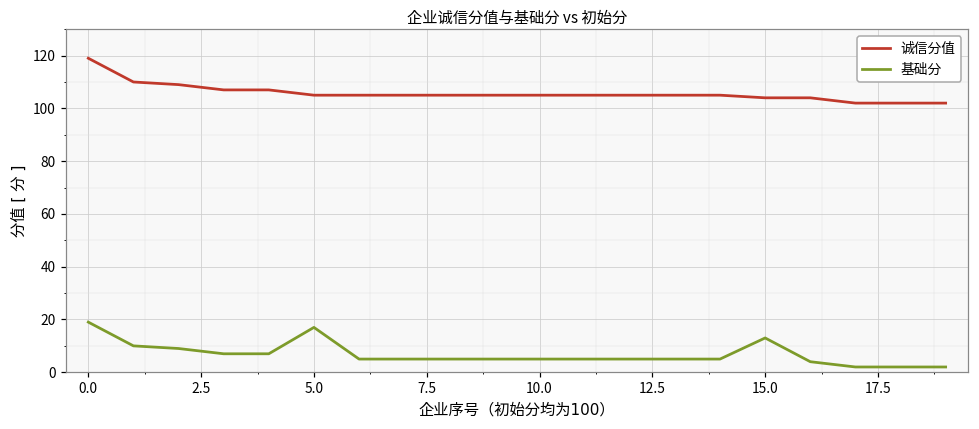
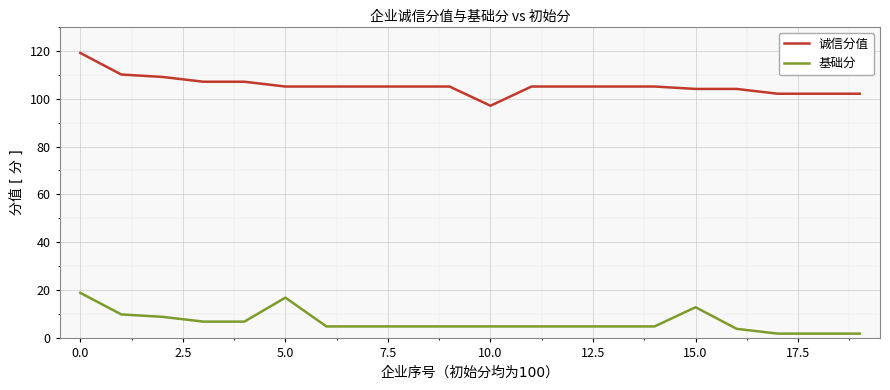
  {
    "诚信分值": {
      "0.0": 119,
      "5.0": 105,
-     "10.0": 105,
+     "10.0": 97,
      "15.0": 104
    },
    "基础分": {
      "0.0": 19,
      "5.0": 17,
      "10.0": 5,
      "15.0": 13
    }
  }
